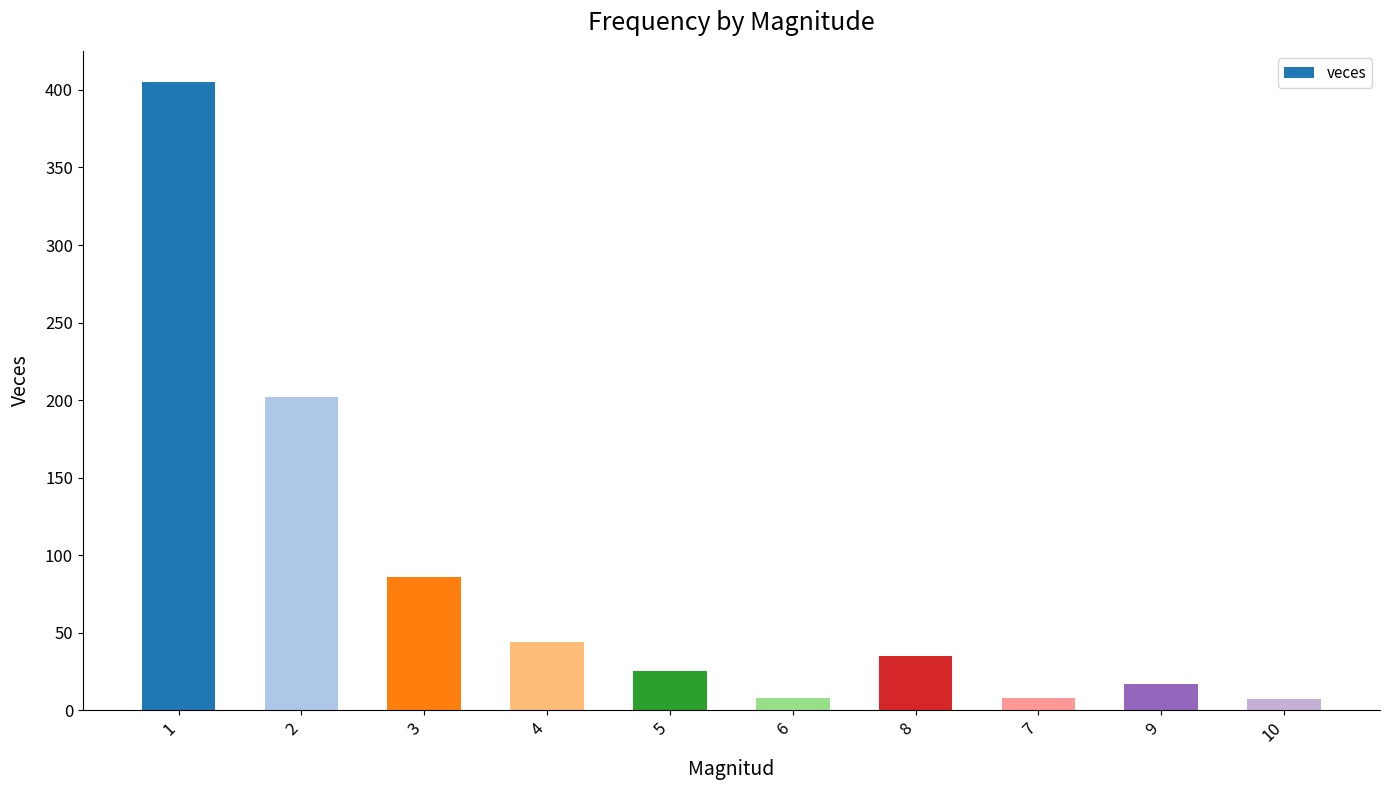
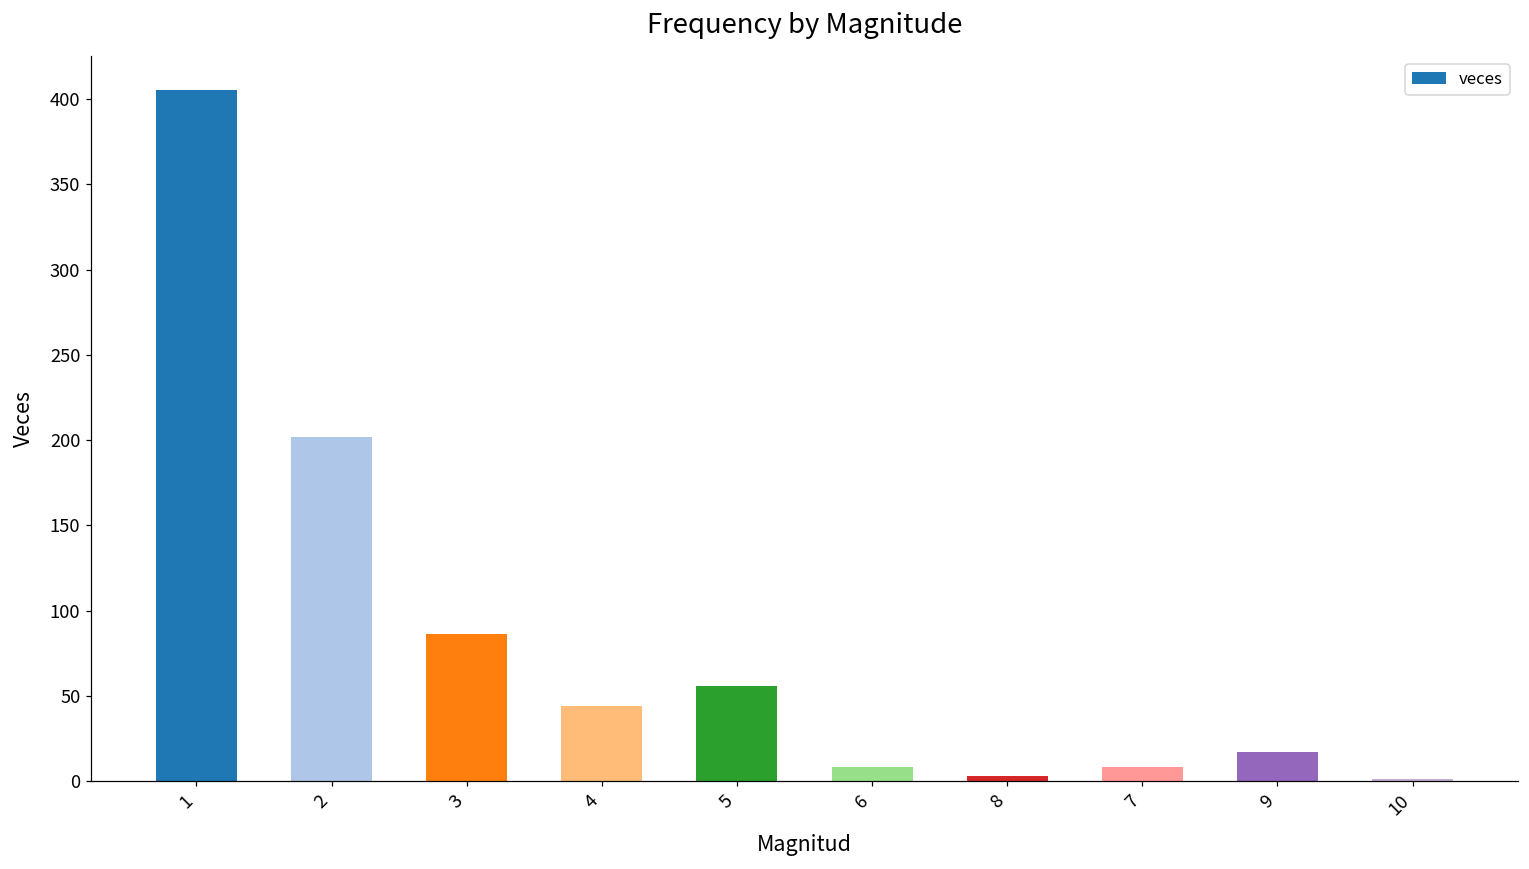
  {
    "1": 405,
    "2": 202,
    "3": 86,
    "4": 44,
-   "5": 25,
+   "5": 56,
    "6": 8,
-   "8": 35,
+   "8": 3,
    "7": 8,
    "9": 17,
-   "10": 7
+   "10": 1
  }
